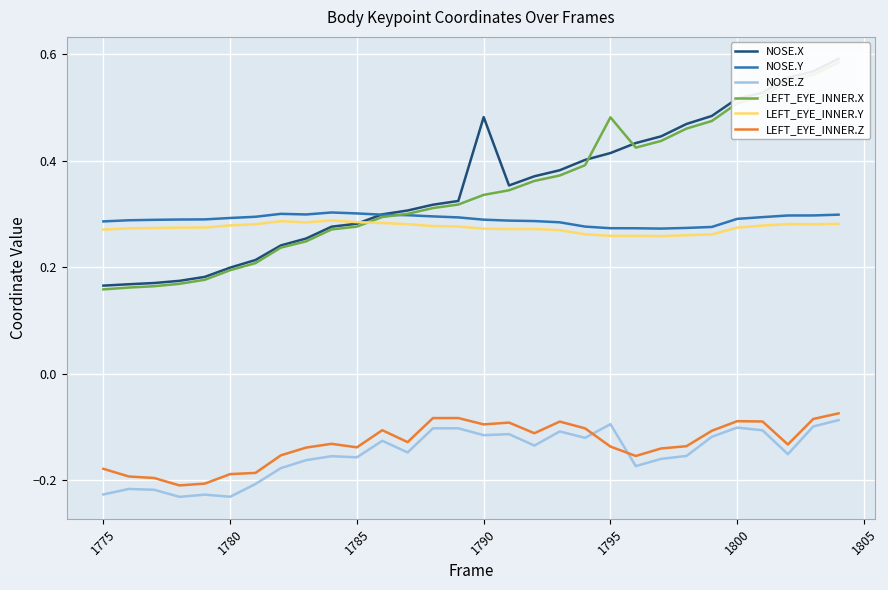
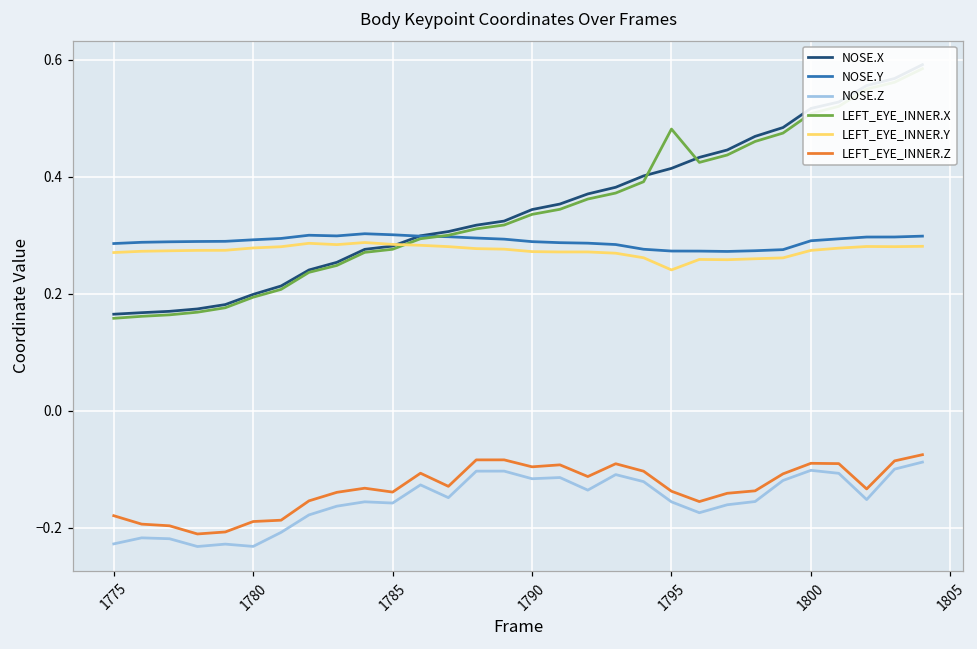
  {
    "NOSE.X": {
      "1775": 0.17,
      "1780": 0.20,
-     "1790": 0.48,
+     "1790": 0.34,
      "1795": 0.41
    },
    "NOSE.Y": {
      "1775": 0.29,
      "1780": 0.29,
      "1785": 0.30,
      "1790": 0.29,
      "1795": 0.27,
      "1800": 0.29
    },
    "NOSE.Z": {
      "1775": -0.23,
      "1780": -0.23,
      "1785": -0.16,
      "1790": -0.12,
-     "1795": -0.10,
+     "1795": -0.16,
      "1800": -0.10
    },
    "LEFT_EYE_INNER.X": {
      "1775": 0.16,
      "1780": 0.19,
      "1785": 0.28,
      "1790": 0.34,
      "1795": 0.48
    },
    "LEFT_EYE_INNER.Y": {
      "1775": 0.27,
      "1780": 0.28,
      "1790": 0.27,
-     "1795": 0.26,
+     "1795": 0.24,
      "1800": 0.27
    },
    "LEFT_EYE_INNER.Z": {
      "1775": -0.18,
      "1780": -0.19,
      "1785": -0.14,
      "1790": -0.10,
      "1795": -0.14,
      "1800": -0.09
    }
  }
